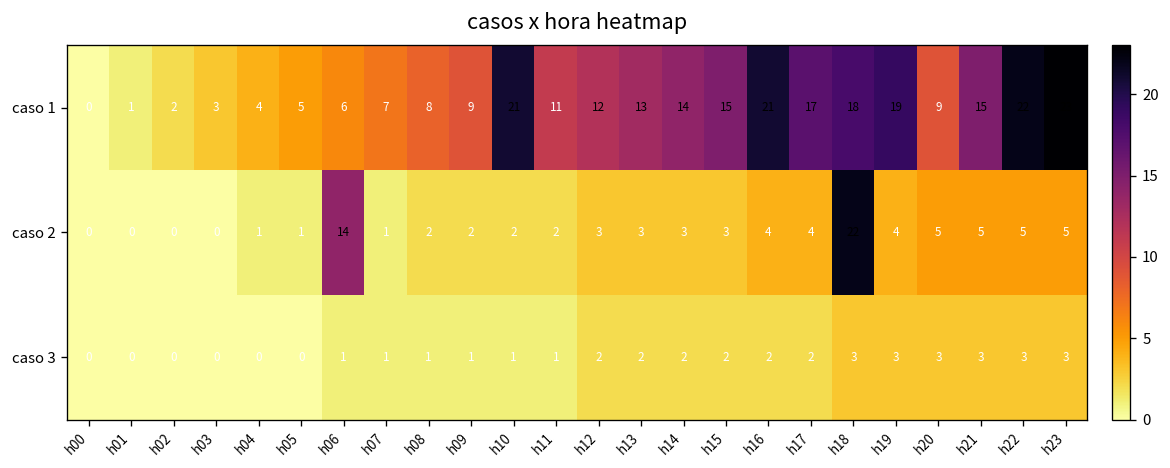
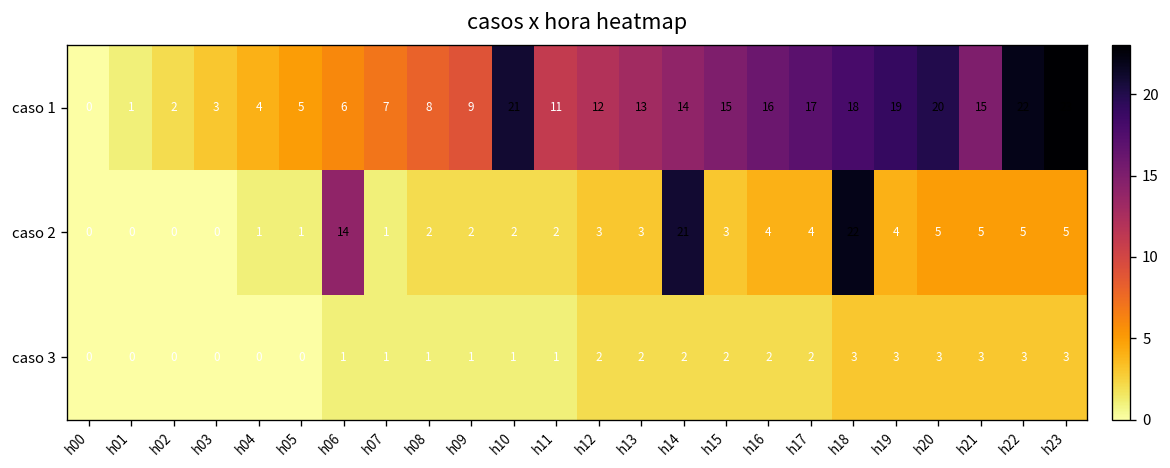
  {
    "caso 1": {
      "h00": 0,
      "h01": 1,
      "h02": 2,
      "h03": 3,
      "h04": 4,
      "h05": 5,
      "h06": 6,
      "h07": 7,
      "h08": 8,
      "h09": 9,
      "h10": 21,
      "h11": 11,
      "h12": 12,
      "h13": 13,
      "h14": 14,
      "h15": 15,
-     "h16": 21,
+     "h16": 16,
      "h17": 17,
      "h18": 18,
      "h19": 19,
-     "h20": 9,
+     "h20": 20,
      "h21": 15
    },
    "caso 2": {
      "h00": 0,
      "h01": 0,
      "h02": 0,
      "h03": 0,
      "h04": 1,
      "h05": 1,
      "h06": 14,
      "h07": 1,
      "h08": 2,
      "h09": 2,
      "h10": 2,
      "h11": 2,
      "h12": 3,
      "h13": 3,
-     "h14": 3,
+     "h14": 21,
      "h15": 3,
      "h16": 4,
      "h17": 4,
      "h19": 4,
      "h20": 5,
      "h21": 5,
      "h22": 5,
      "h23": 5
    },
    "caso 3": {
      "h00": 0,
      "h01": 0,
      "h02": 0,
      "h03": 0,
      "h04": 0,
      "h05": 0,
      "h06": 1,
      "h07": 1,
      "h08": 1,
      "h09": 1,
      "h10": 1,
      "h11": 1,
      "h12": 2,
      "h13": 2,
      "h14": 2,
      "h15": 2,
      "h16": 2,
      "h17": 2,
      "h18": 3,
      "h19": 3,
      "h20": 3,
      "h21": 3,
      "h22": 3,
      "h23": 3
    }
  }
